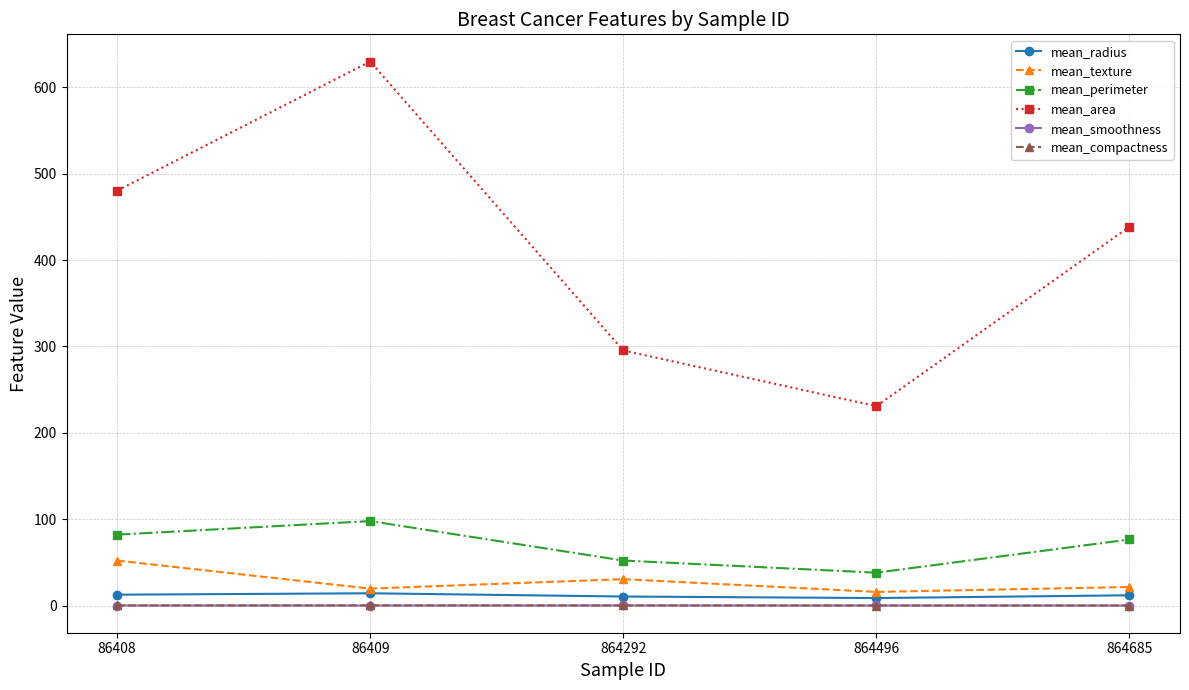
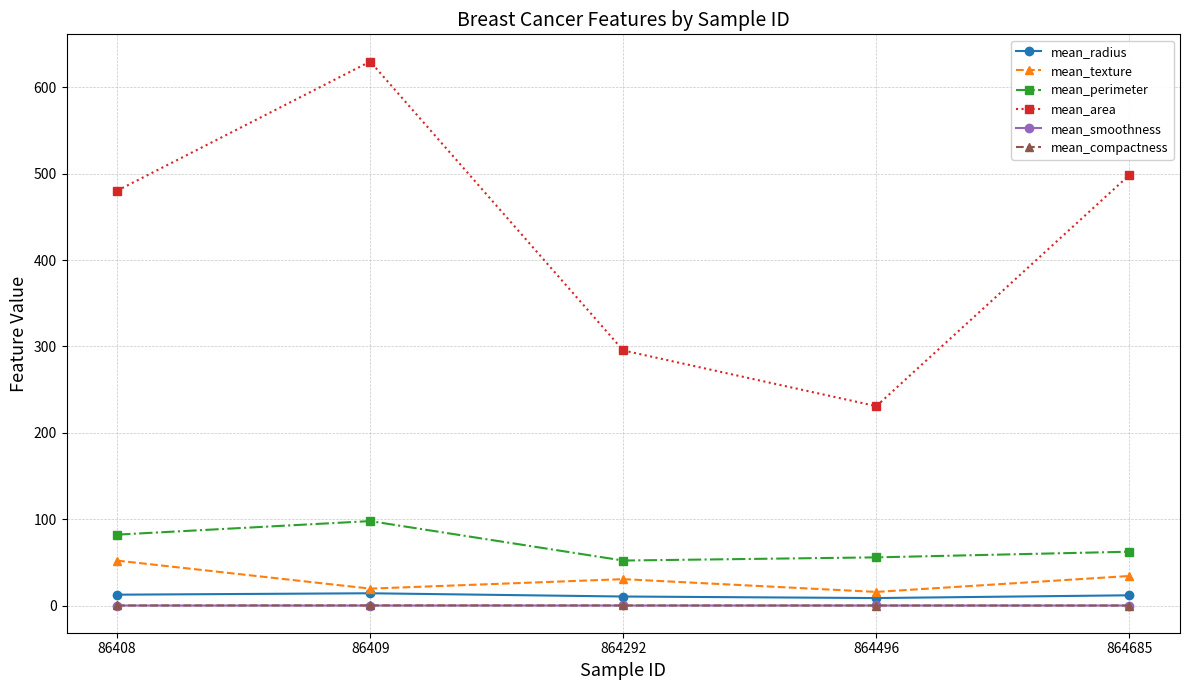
  {
    "mean_radius": {
      "86408": 10,
      "86409": 10,
      "864292": 10,
      "864496": 10,
      "864685": 10
    },
    "mean_texture": {
      "86408": 50,
      "86409": 20,
      "864292": 30,
      "864496": 20,
-     "864685": 20
+     "864685": 30
    },
    "mean_perimeter": {
      "86408": 80,
      "86409": 100,
      "864292": 50,
-     "864496": 40,
-     "864685": 80
+     "864496": 60,
+     "864685": 60
    },
    "mean_area": {
      "86408": 480,
      "86409": 630,
      "864292": 300,
      "864496": 230,
-     "864685": 440
+     "864685": 500
    }
  }
